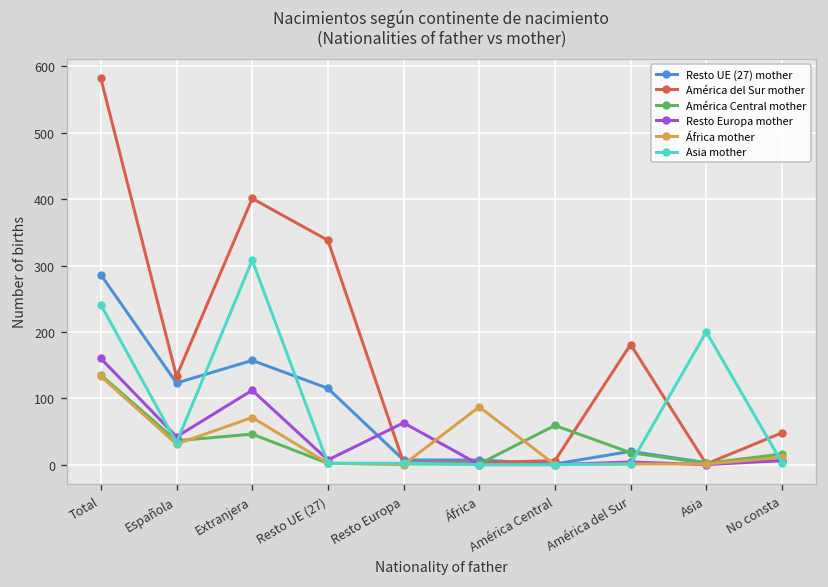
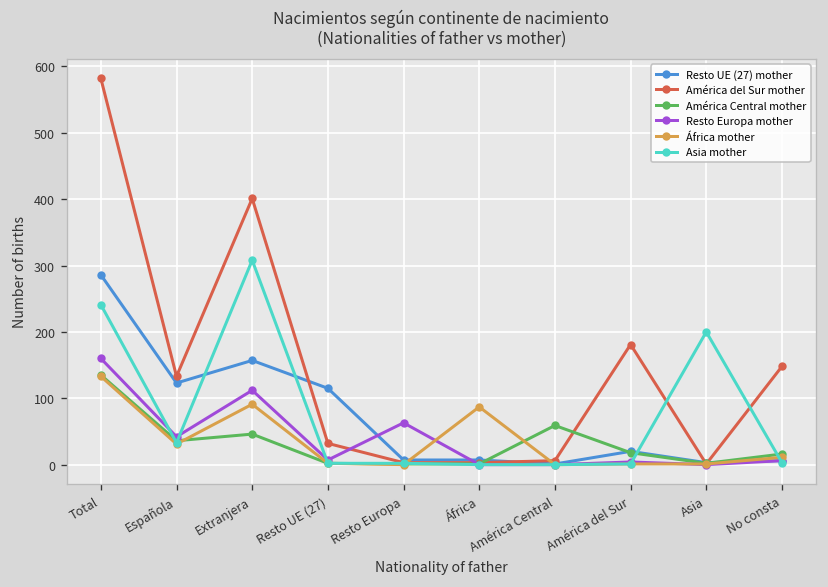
  {
    "Resto UE (27) mother": {
      "Total": 290,
      "Española": 120,
      "Extranjera": 160,
      "Resto UE (27)": 120
    },
    "América del Sur mother": {
      "Total": 580,
      "Española": 130,
      "Extranjera": 400,
-     "Resto UE (27)": 340,
+     "Resto UE (27)": 30,
      "América Central": 10,
      "América del Sur": 180,
-     "No consta": 50
+     "No consta": 150
    },
    "América Central mother": {
      "Extranjera": 50,
      "América Central": 60,
      "No consta": 20
    },
    "Resto Europa mother": {
      "Total": 160,
      "Española": 40,
      "Extranjera": 110,
      "Resto UE (27)": 10,
      "Resto Europa": 60
    },
    "África mother": {
-     "Extranjera": 70,
+     "Extranjera": 90,
      "África": 90,
      "No consta": 10
    },
    "Asia mother": {
      "Total": 240,
      "Extranjera": 310,
      "Asia": 200
    }
  }
